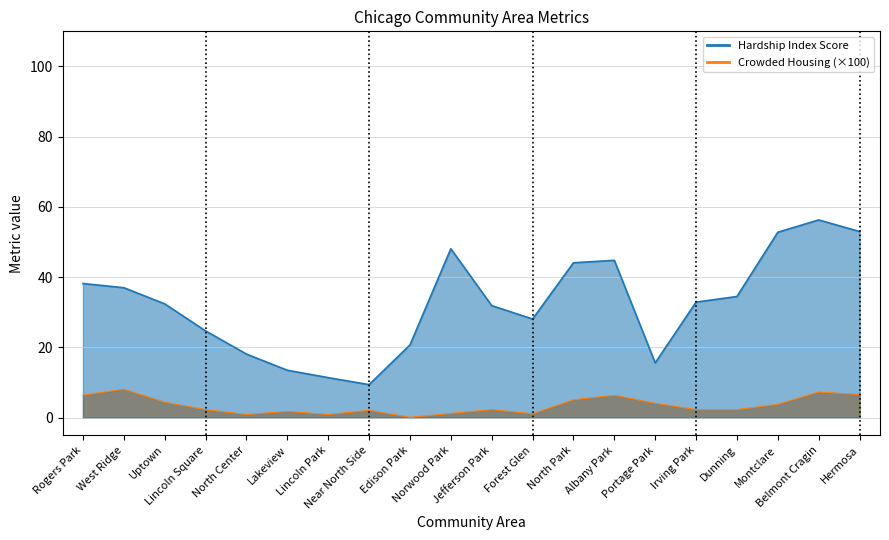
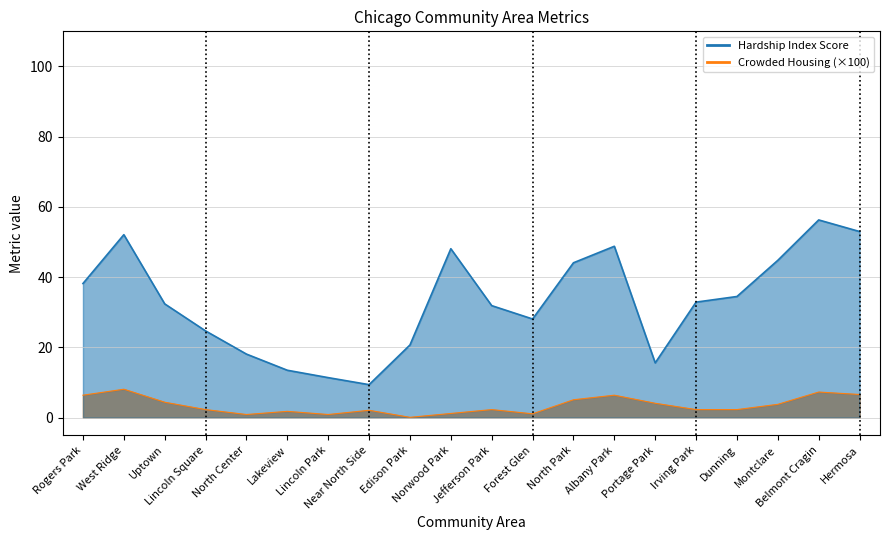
  {
    "Hardship Index Score": {
      "Rogers Park": 38,
-     "West Ridge": 37,
+     "West Ridge": 52,
      "Uptown": 32,
      "Lincoln Square": 25,
      "North Center": 18,
      "Lakeview": 14,
      "Lincoln Park": 11,
      "Near North Side": 9,
      "Edison Park": 21,
      "Norwood Park": 48,
      "Jefferson Park": 32,
      "Forest Glen": 28,
      "North Park": 44,
-     "Albany Park": 45,
+     "Albany Park": 49,
      "Portage Park": 16,
      "Irving Park": 33,
      "Dunning": 35,
-     "Montclare": 53,
+     "Montclare": 45,
      "Belmont Cragin": 56,
      "Hermosa": 53
    }
  }
